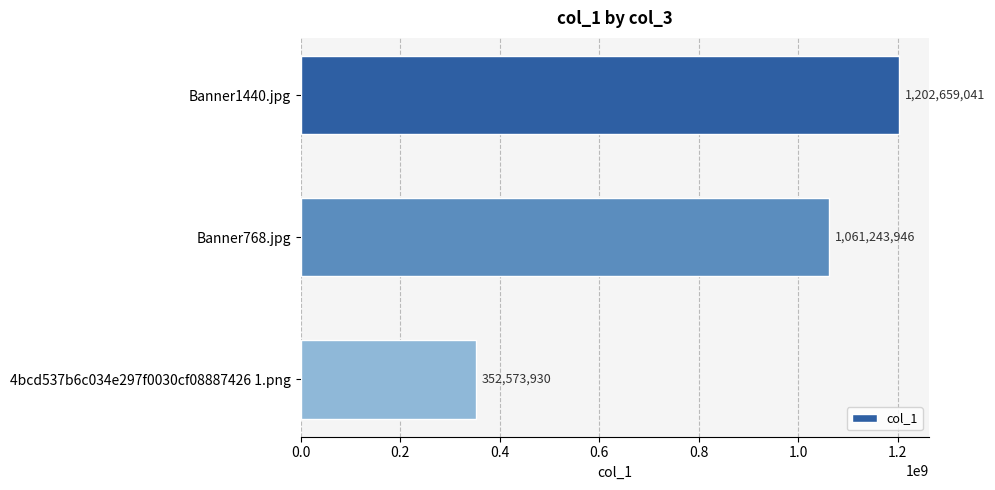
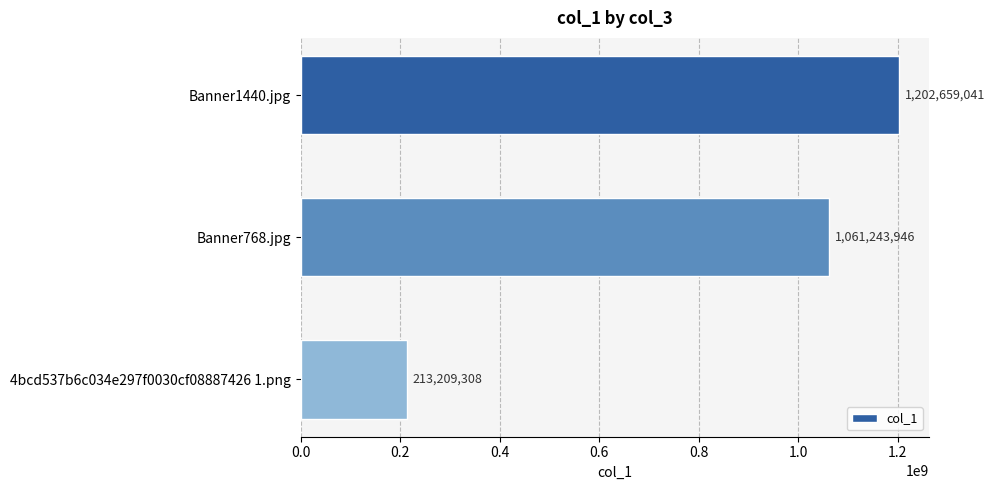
  {
    "Banner1440.jpg": "1,202,659,041",
    "Banner768.jpg": "1,061,243,946",
-   "4bcd537b6c034e297f0030cf08887426 1.png": "352,573,930"
+   "4bcd537b6c034e297f0030cf08887426 1.png": "213,209,308"
  }
